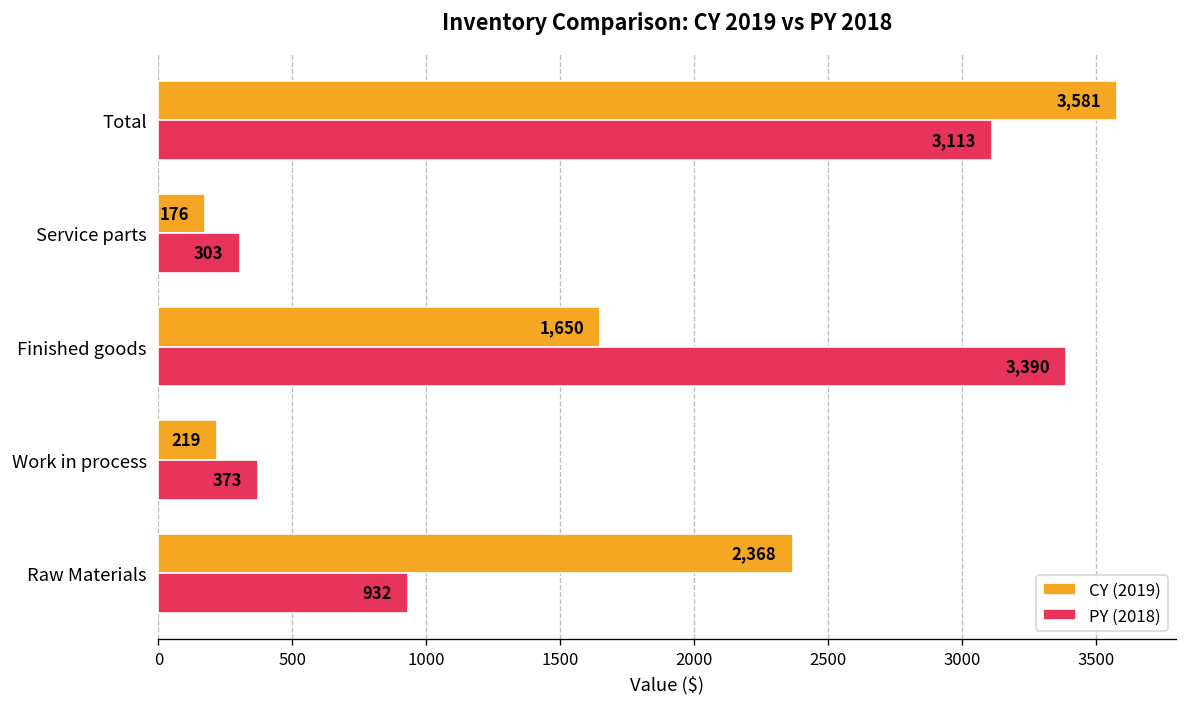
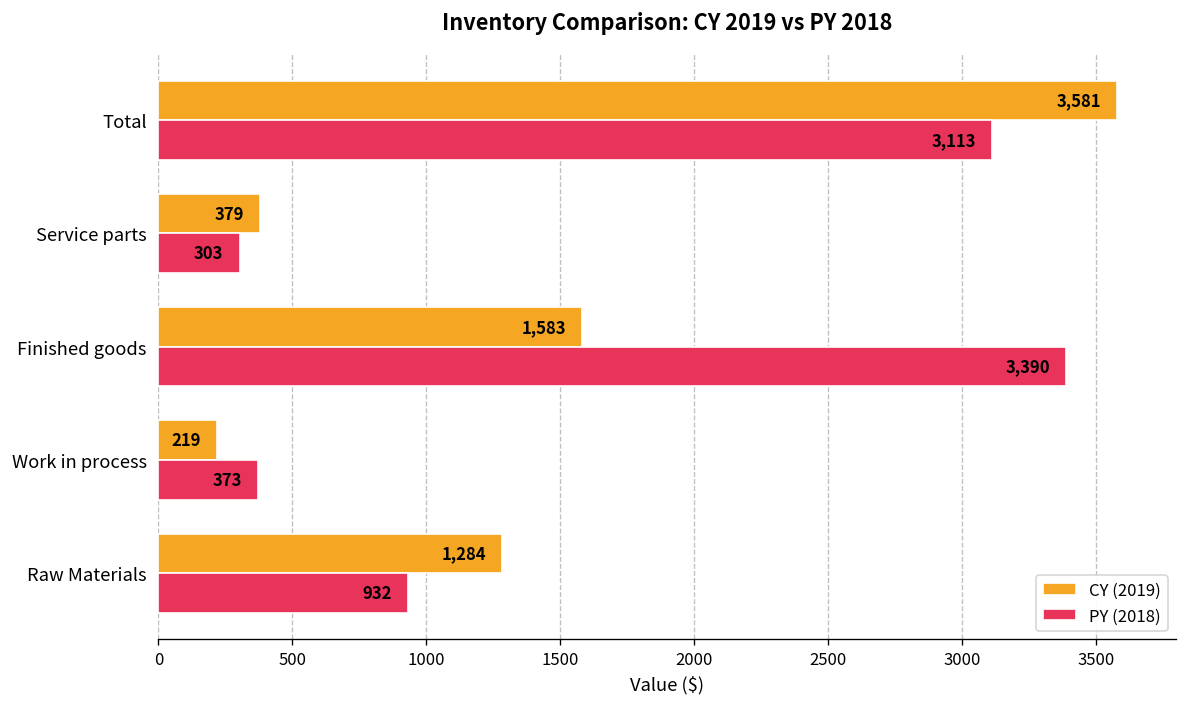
  {
    "CY (2019)": {
      "Total": "3,581",
-     "Service parts": "176",
-     "Finished goods": "1,650",
+     "Service parts": "379",
+     "Finished goods": "1,583",
      "Work in process": "219",
-     "Raw Materials": "2,368"
+     "Raw Materials": "1,284"
    },
    "PY (2018)": {
      "Total": "3,113",
      "Service parts": "303",
      "Finished goods": "3,390",
      "Work in process": "373",
      "Raw Materials": "932"
    }
  }
